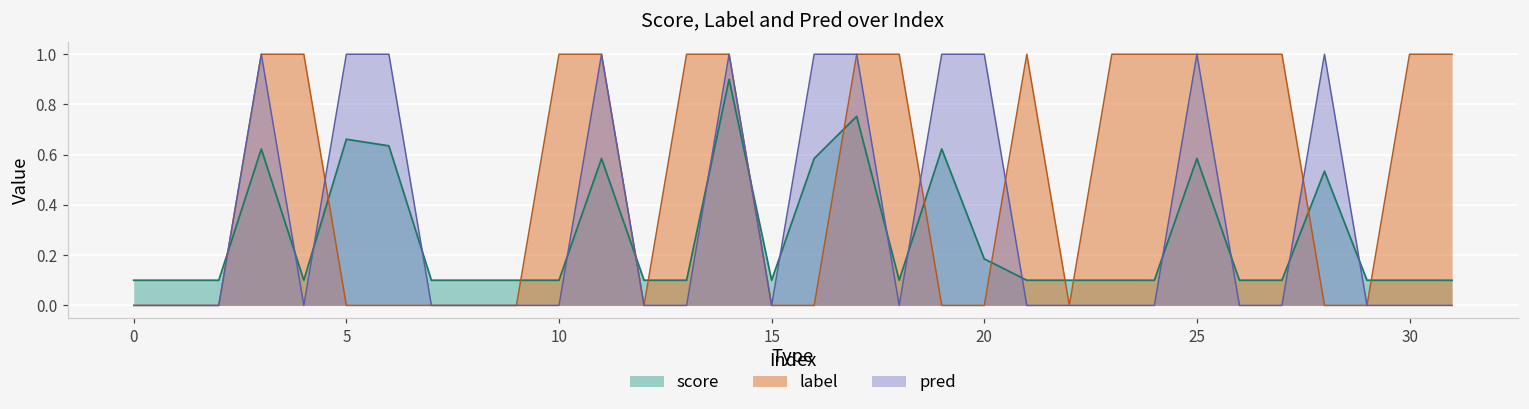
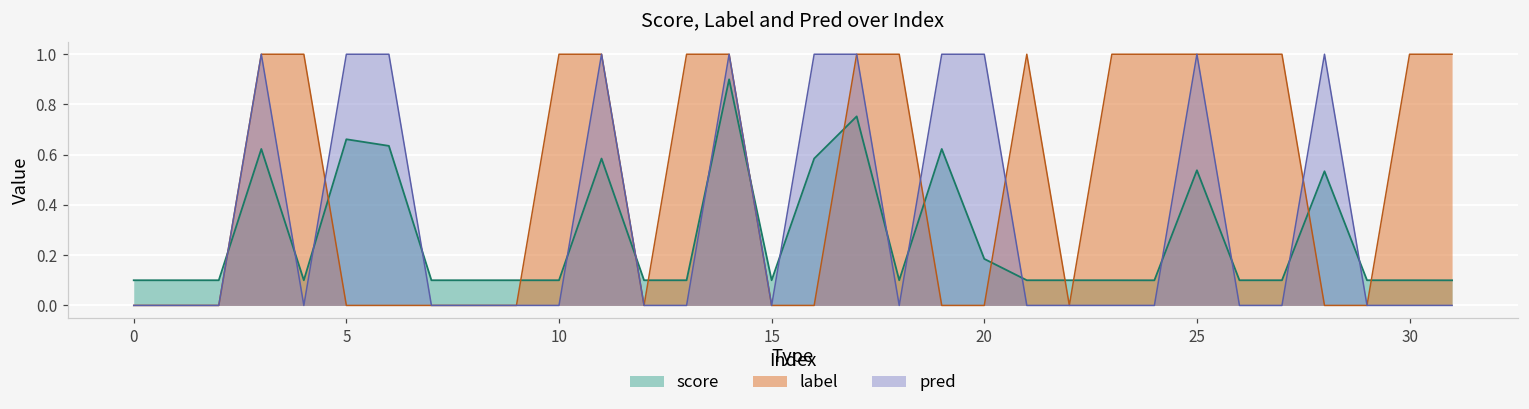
  {
    "score": {
      "0": 0.10,
      "5": 0.66,
      "10": 0.10,
      "15": 0.10,
      "20": 0.19,
-     "25": 0.58,
+     "25": 0.54,
      "30": 0.10
    },
    "label": {
      "5": 0.00,
      "10": 1.00,
      "20": 0.00,
      "30": 1.00
    },
    "pred": {
      "5": 1.00,
      "10": 0.00,
      "20": 1.00,
      "30": 0.00
    }
  }
